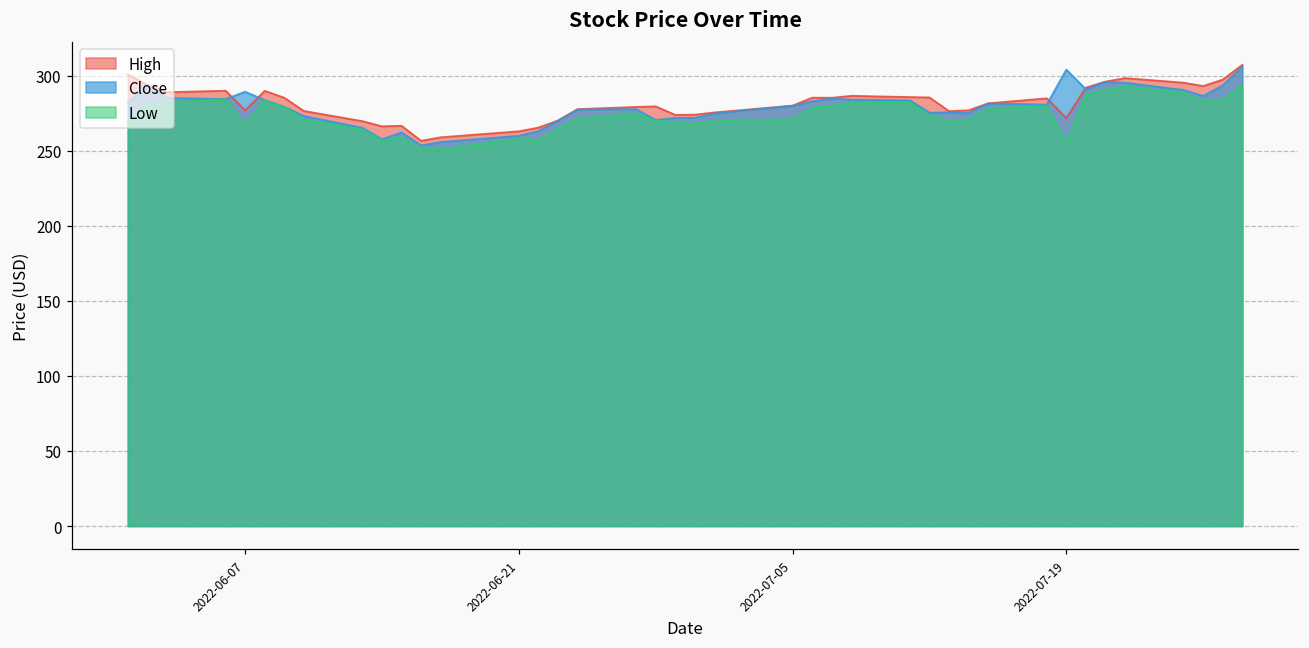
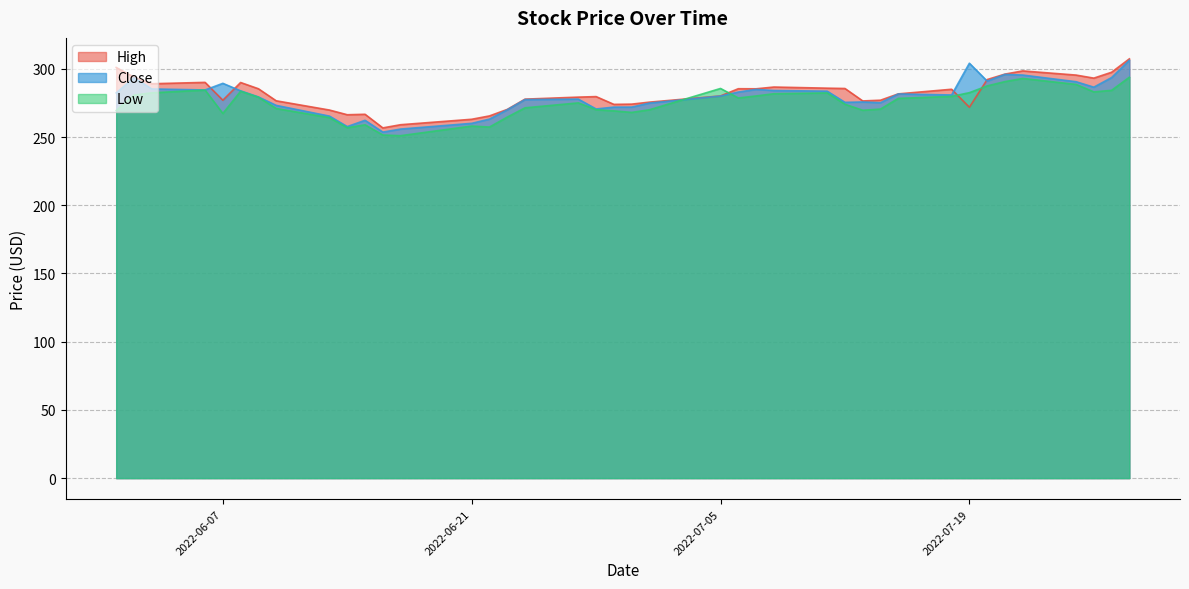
  {
    "High": {
      "2022-06-07": 277,
      "2022-06-21": 263,
      "2022-07-19": 272
    },
    "Close": {
      "2022-06-07": 289,
      "2022-06-21": 260,
      "2022-07-19": 304
    },
    "Low": {
      "2022-06-07": 267,
      "2022-06-21": 258,
-     "2022-07-05": 271,
-     "2022-07-19": 255
+     "2022-07-05": 286,
+     "2022-07-19": 283
    }
  }
